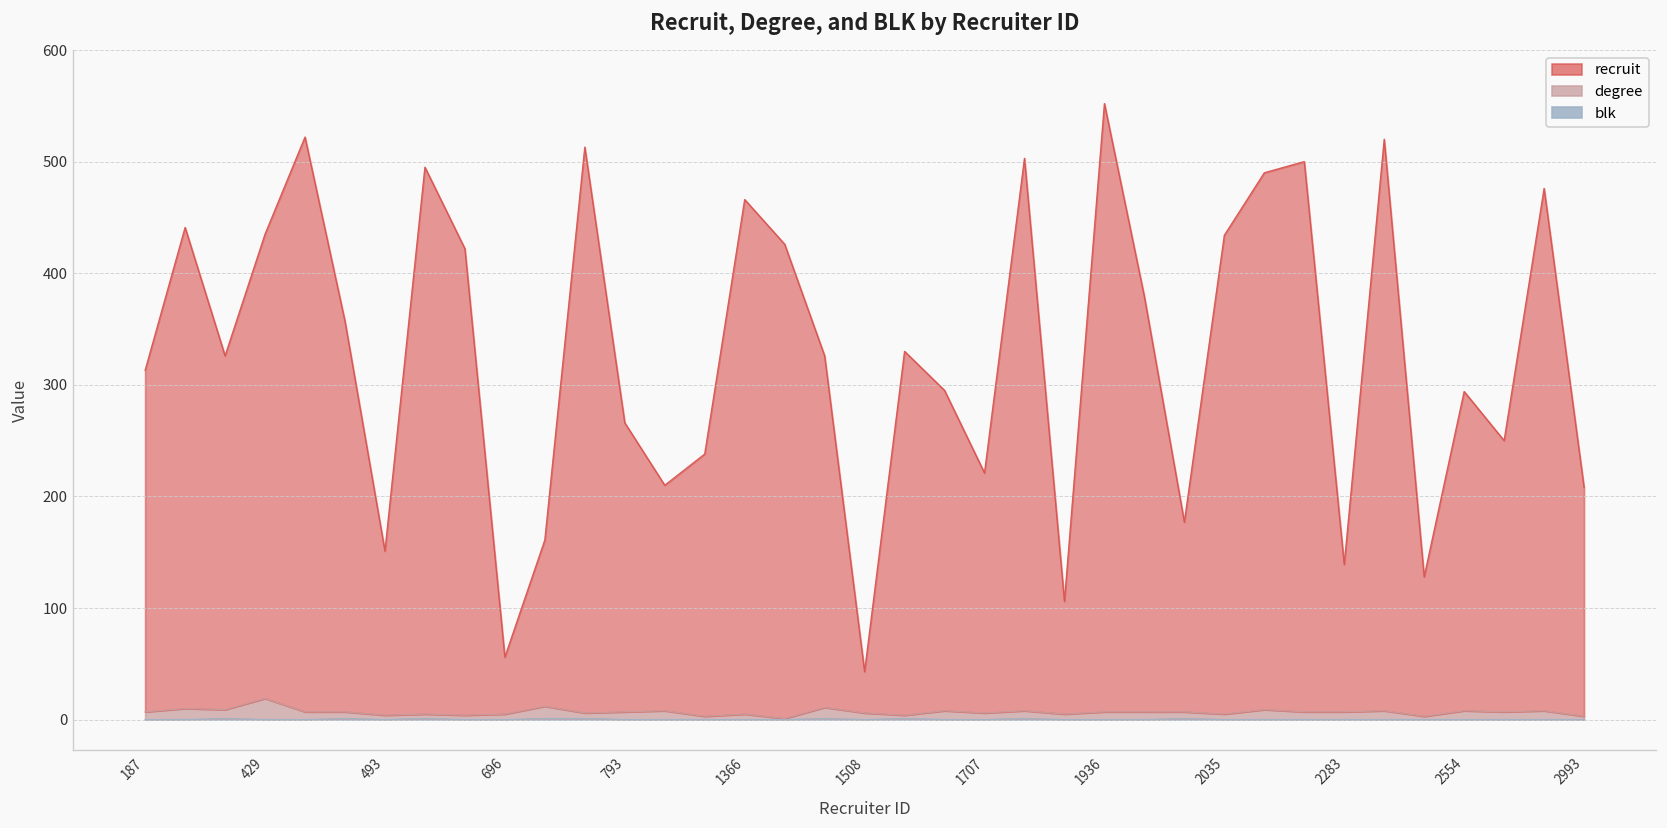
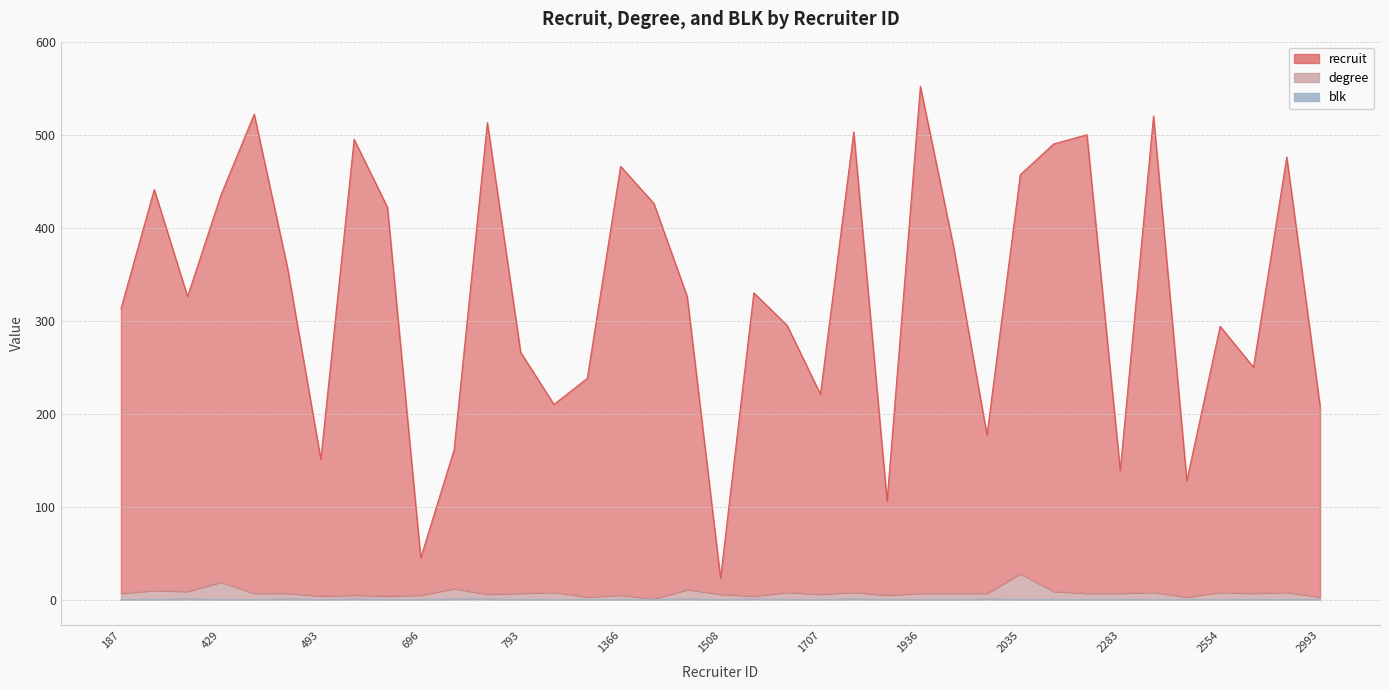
  {
    "blk": {
      "187": 0,
      "429": 0,
      "493": 0,
      "696": 0,
      "793": 0,
      "1366": 0,
      "1508": 0,
      "1707": 0,
      "1936": 0,
      "2035": 0,
      "2283": 0,
      "2554": 0,
      "2993": 0
    },
    "degree": {
      "187": 10,
      "429": 20,
      "493": 0,
      "696": 10,
      "793": 10,
      "1366": 10,
      "1508": 10,
      "1707": 10,
      "1936": 10,
-     "2035": 10,
+     "2035": 30,
      "2283": 10,
      "2554": 10,
      "2993": 0
    },
    "recruit": {
      "187": 310,
      "429": 420,
      "493": 150,
-     "696": 50,
+     "696": 40,
      "793": 260,
      "1366": 460,
-     "1508": 40,
+     "1508": 20,
      "1707": 220,
      "1936": 550,
      "2035": 430,
      "2283": 130,
      "2554": 290,
      "2993": 210
    }
  }
